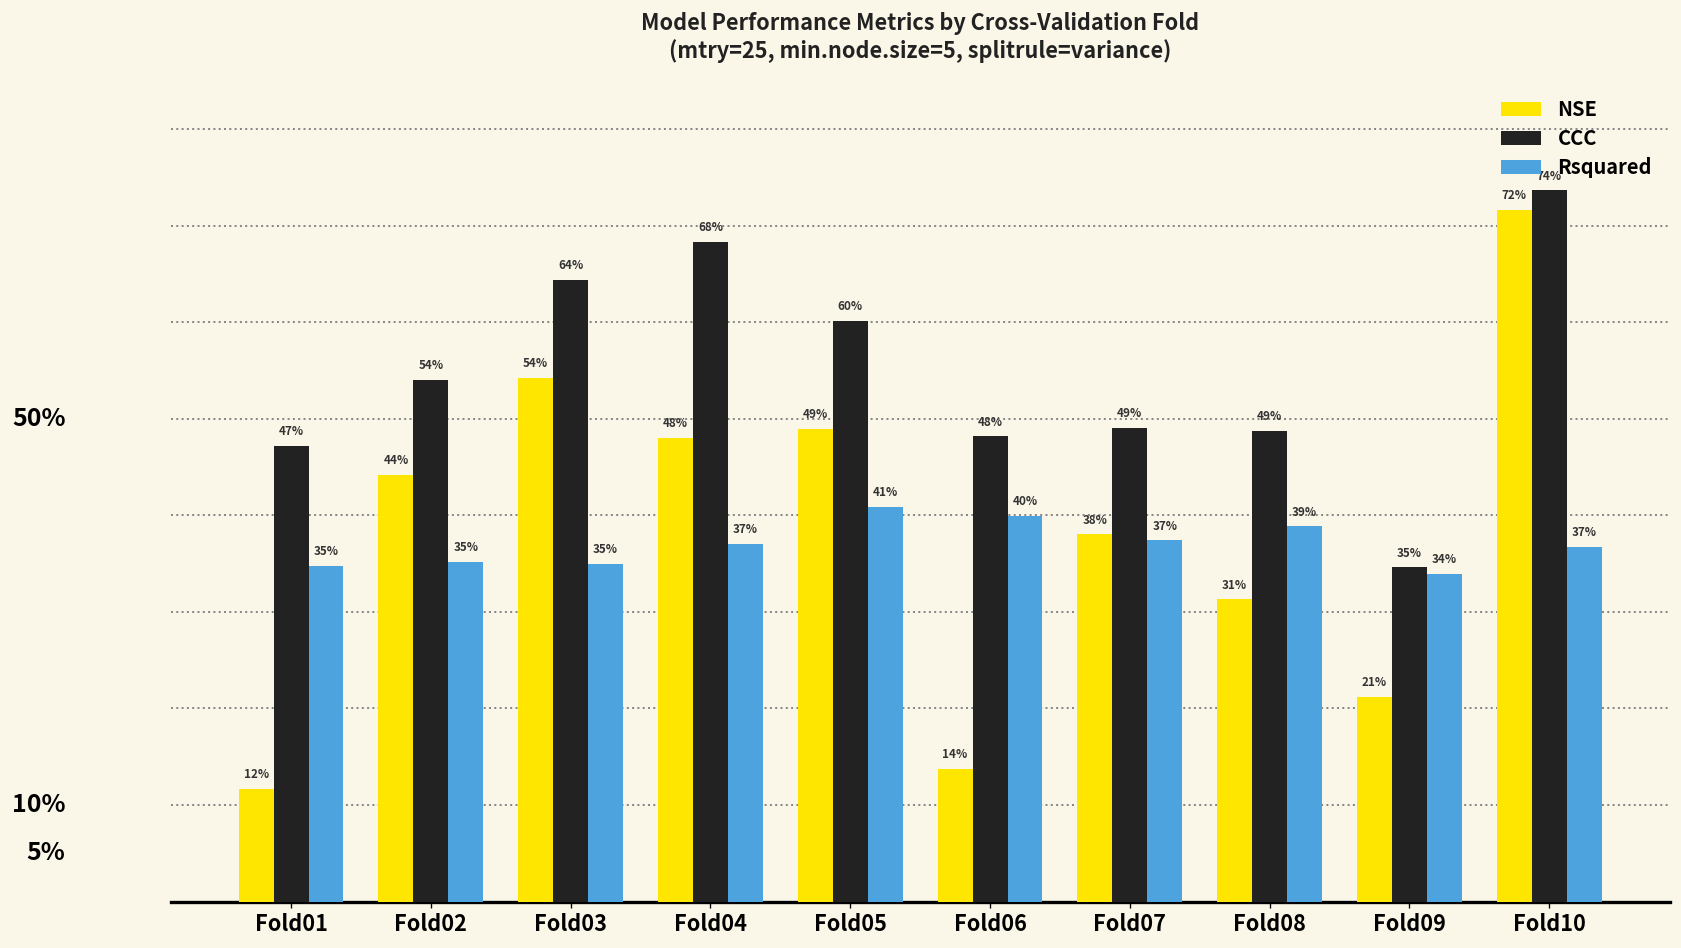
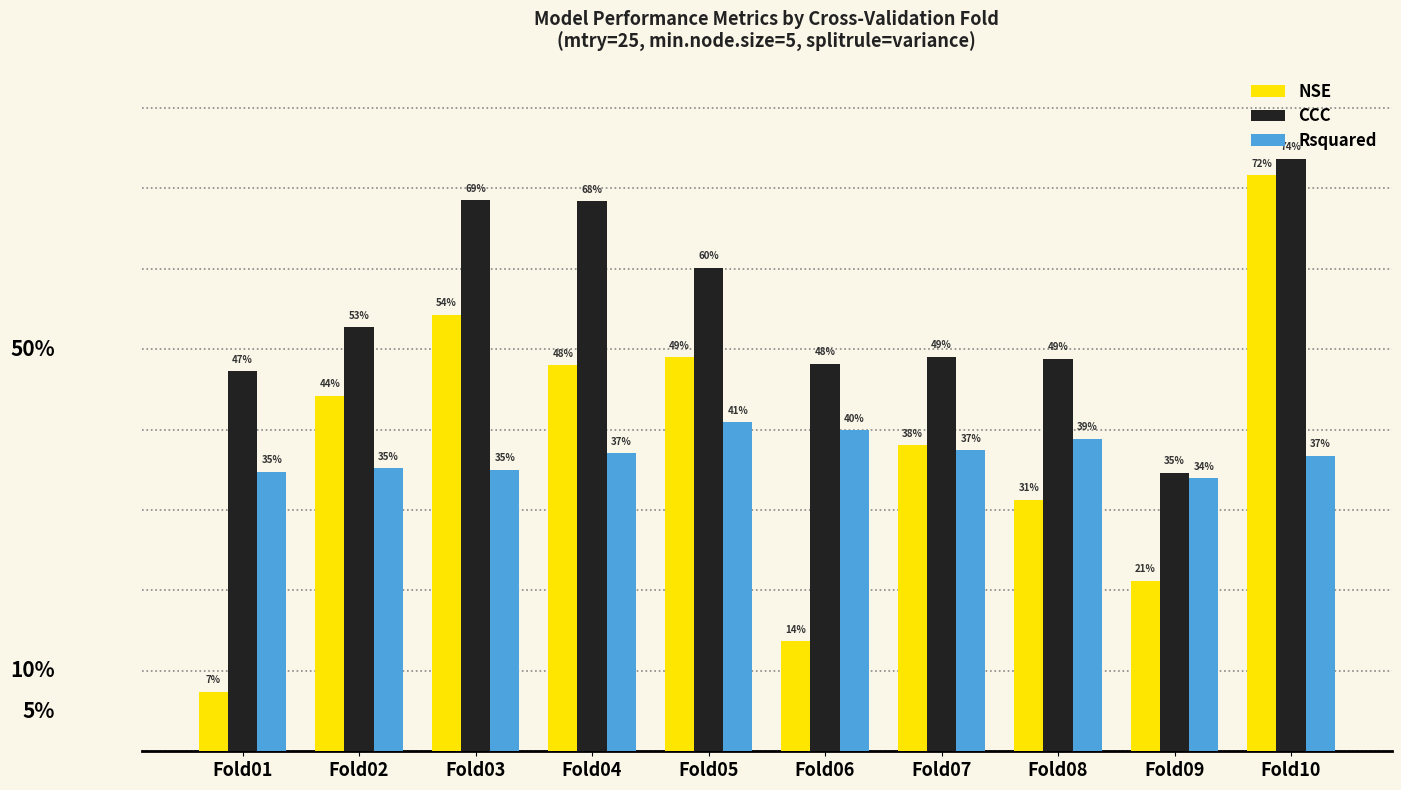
  {
    "NSE": {
-     "Fold01": "12%",
+     "Fold01": "7%",
      "Fold02": "44%",
      "Fold03": "54%",
      "Fold04": "48%",
      "Fold05": "49%",
      "Fold06": "14%",
      "Fold07": "38%",
      "Fold08": "31%",
      "Fold09": "21%",
      "Fold10": "72%"
    },
    "CCC": {
      "Fold01": "47%",
-     "Fold02": "54%",
-     "Fold03": "64%",
+     "Fold02": "53%",
+     "Fold03": "69%",
      "Fold04": "68%",
      "Fold05": "60%",
      "Fold06": "48%",
      "Fold07": "49%",
      "Fold08": "49%",
      "Fold09": "35%",
      "Fold10": "74%"
    },
    "Rsquared": {
      "Fold01": "35%",
      "Fold02": "35%",
      "Fold03": "35%",
      "Fold04": "37%",
      "Fold05": "41%",
      "Fold06": "40%",
      "Fold07": "37%",
      "Fold08": "39%",
      "Fold09": "34%",
      "Fold10": "37%"
    }
  }
